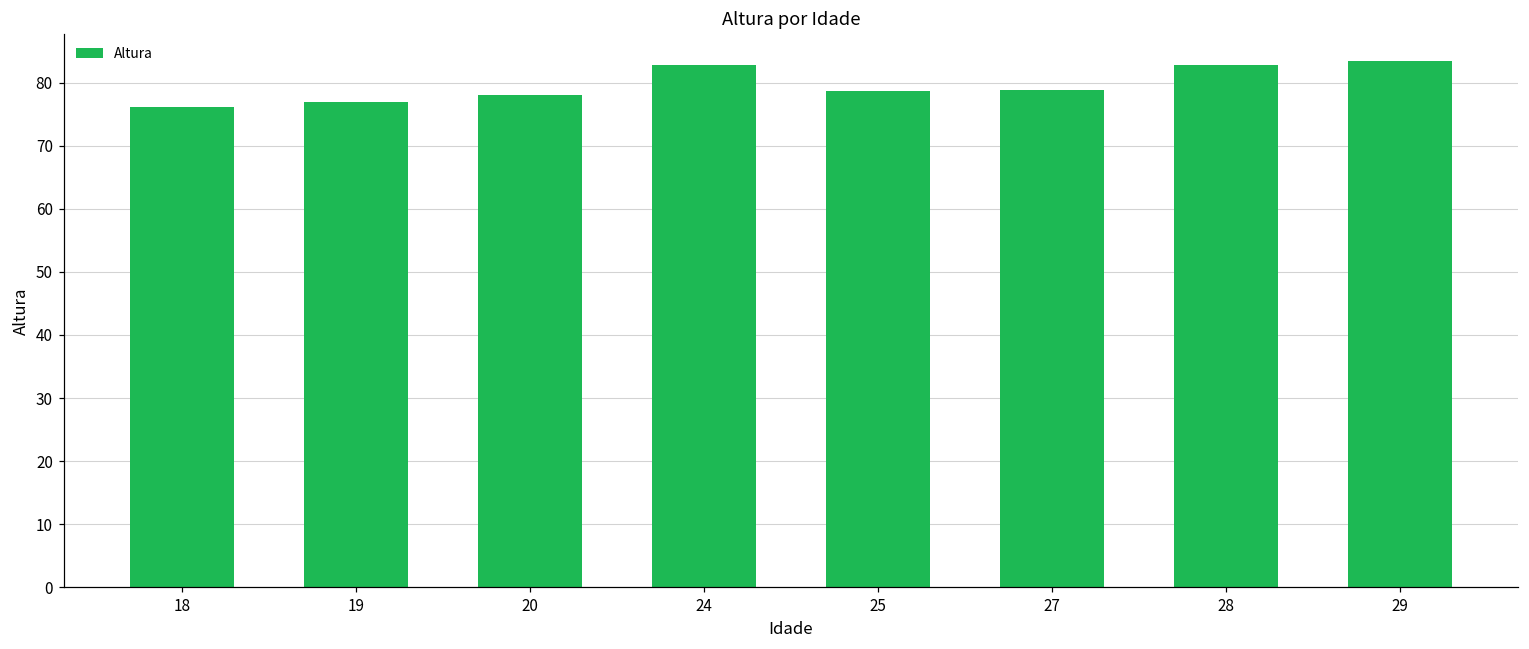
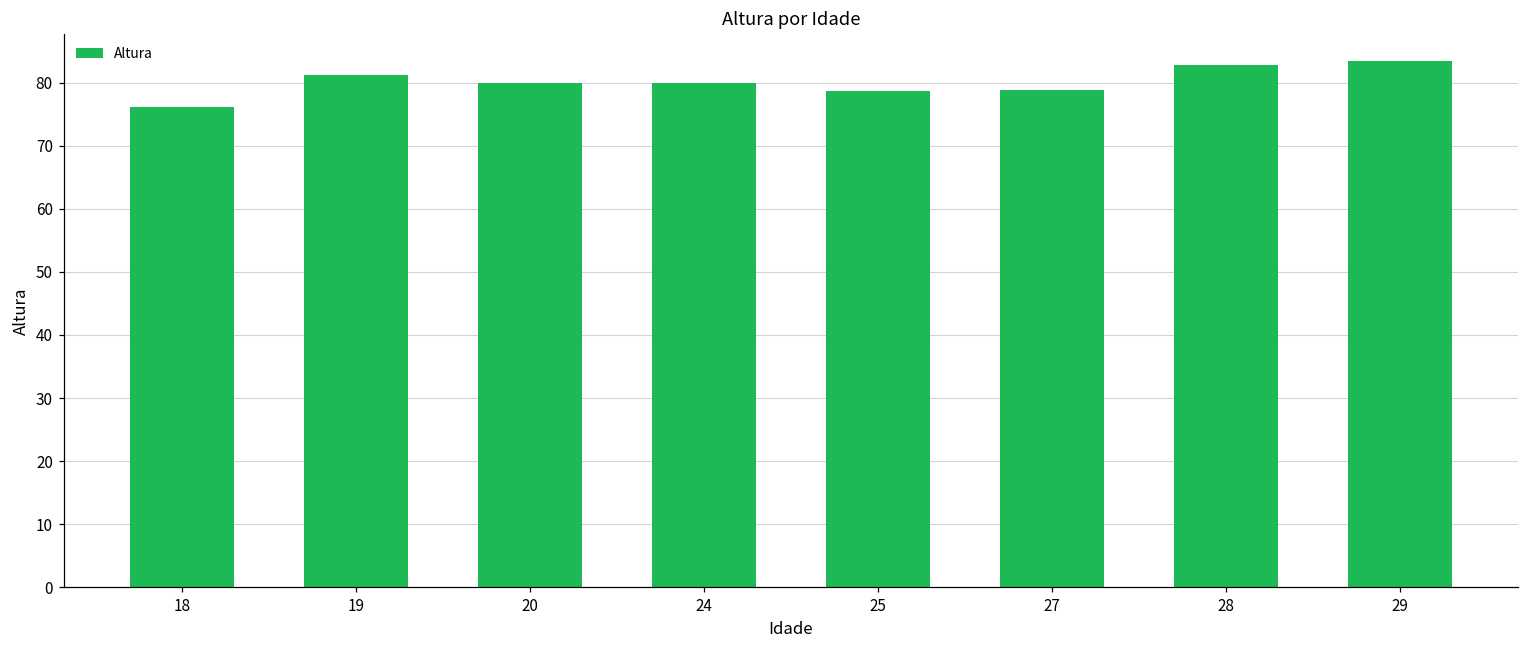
  {
    "18": 76,
-   "19": 77,
-   "20": 78,
-   "24": 83,
+   "19": 81,
+   "20": 80,
+   "24": 80,
    "25": 79,
    "27": 79,
    "28": 83,
    "29": 84
  }
